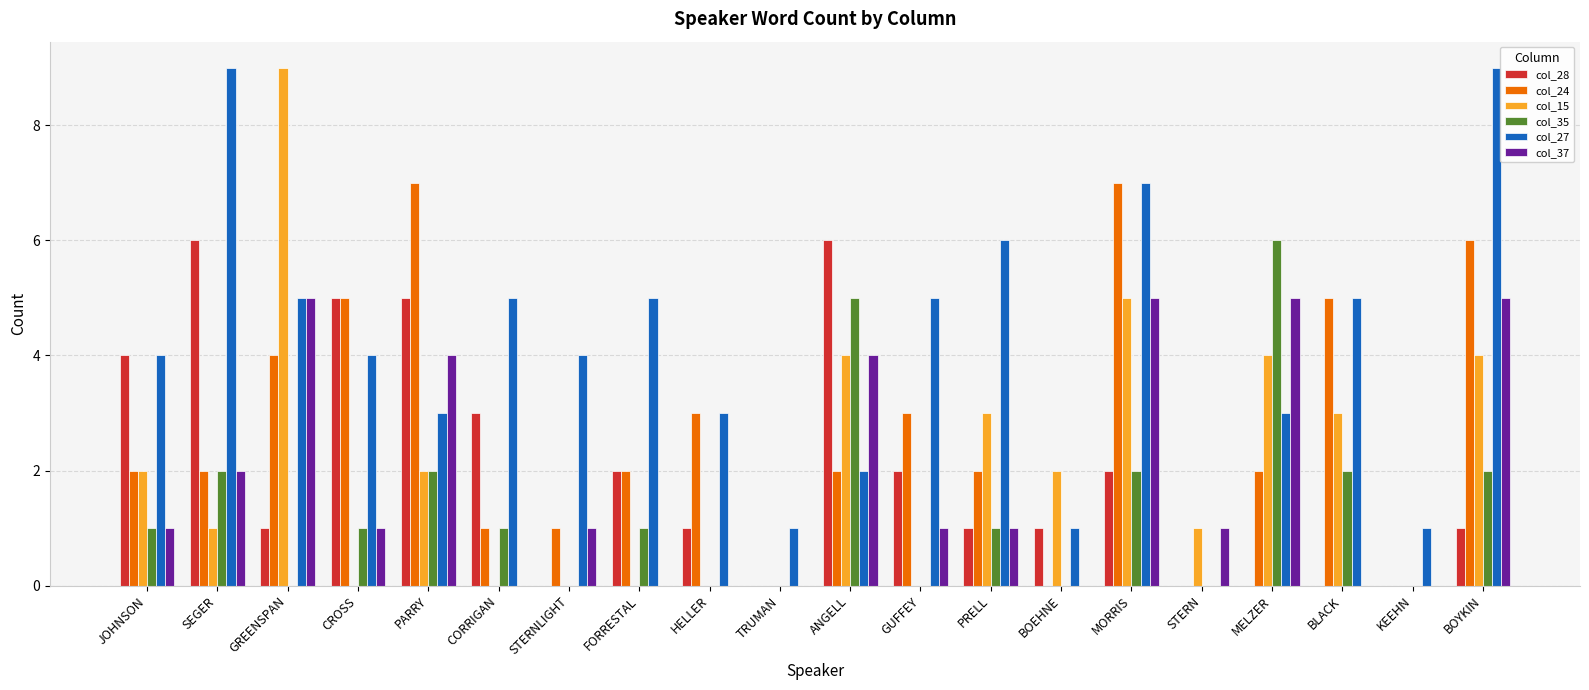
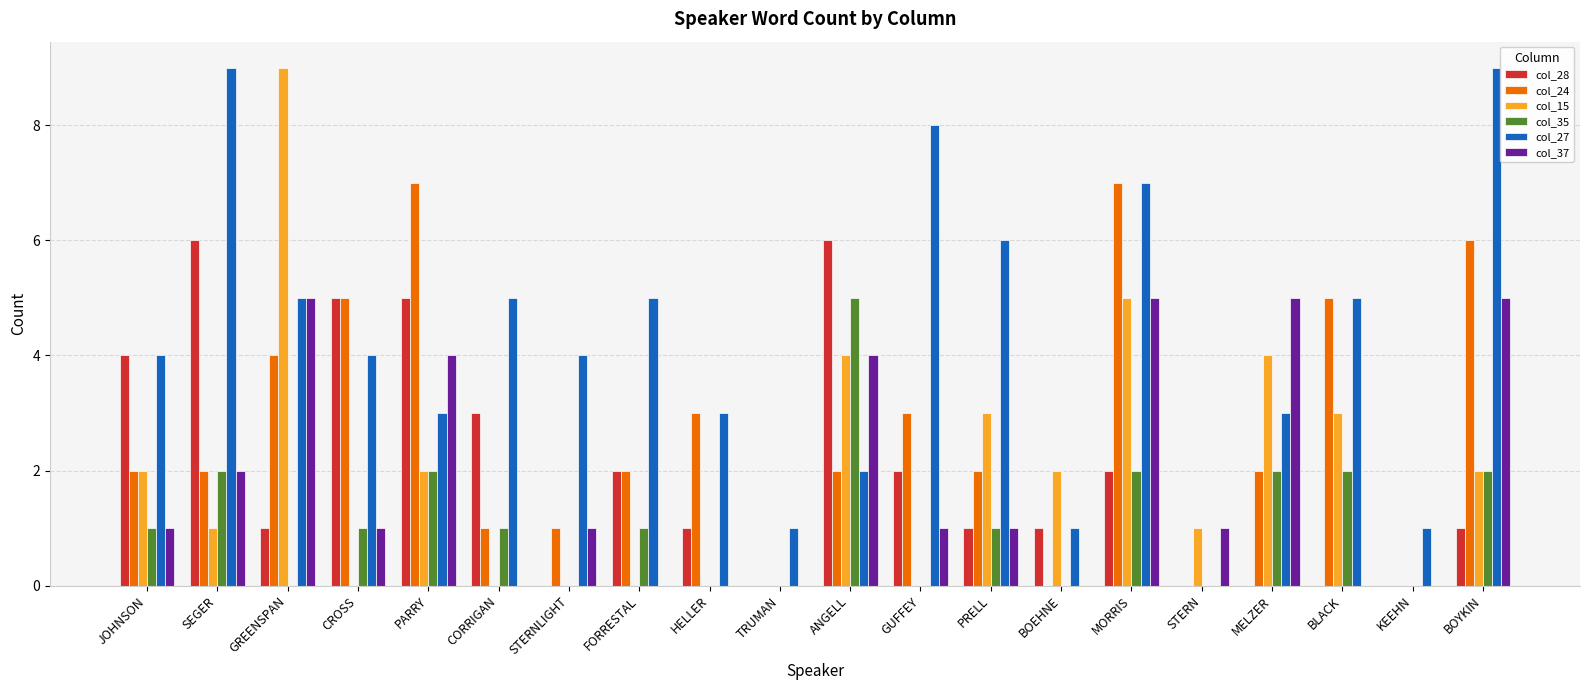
  {
    "col_28": {
      "JOHNSON": 4,
      "SEGER": 6,
      "GREENSPAN": 1,
      "CROSS": 5,
      "PARRY": 5,
      "CORRIGAN": 3,
      "STERNLIGHT": 0,
      "FORRESTAL": 2,
      "HELLER": 1,
      "TRUMAN": 0,
      "ANGELL": 6,
      "GUFFEY": 2,
      "PRELL": 1,
      "BOEHNE": 1,
      "MORRIS": 2,
      "STERN": 0,
      "MELZER": 0,
      "BLACK": 0,
      "KEEHN": 0,
      "BOYKIN": 1
    },
    "col_24": {
      "JOHNSON": 2,
      "SEGER": 2,
      "GREENSPAN": 4,
      "CROSS": 5,
      "PARRY": 7,
      "CORRIGAN": 1,
      "STERNLIGHT": 1,
      "FORRESTAL": 2,
      "HELLER": 3,
      "TRUMAN": 0,
      "ANGELL": 2,
      "GUFFEY": 3,
      "PRELL": 2,
      "BOEHNE": 0,
      "MORRIS": 7,
      "STERN": 0,
      "MELZER": 2,
      "BLACK": 5,
      "KEEHN": 0,
      "BOYKIN": 6
    },
    "col_15": {
      "JOHNSON": 2,
      "SEGER": 1,
      "GREENSPAN": 9,
      "CROSS": 0,
      "PARRY": 2,
      "CORRIGAN": 0,
      "STERNLIGHT": 0,
      "FORRESTAL": 0,
      "HELLER": 0,
      "TRUMAN": 0,
      "ANGELL": 4,
      "GUFFEY": 0,
      "PRELL": 3,
      "BOEHNE": 2,
      "MORRIS": 5,
      "STERN": 1,
      "MELZER": 4,
      "BLACK": 3,
      "KEEHN": 0,
-     "BOYKIN": 4
+     "BOYKIN": 2
    },
    "col_35": {
      "JOHNSON": 1,
      "SEGER": 2,
      "GREENSPAN": 0,
      "CROSS": 1,
      "PARRY": 2,
      "CORRIGAN": 1,
      "STERNLIGHT": 0,
      "FORRESTAL": 1,
      "HELLER": 0,
      "TRUMAN": 0,
      "ANGELL": 5,
      "GUFFEY": 0,
      "PRELL": 1,
      "BOEHNE": 0,
      "MORRIS": 2,
      "STERN": 0,
-     "MELZER": 6,
+     "MELZER": 2,
      "BLACK": 2,
      "KEEHN": 0,
      "BOYKIN": 2
    },
    "col_27": {
      "JOHNSON": 4,
      "SEGER": 9,
      "GREENSPAN": 5,
      "CROSS": 4,
      "PARRY": 3,
      "CORRIGAN": 5,
      "STERNLIGHT": 4,
      "FORRESTAL": 5,
      "HELLER": 3,
      "TRUMAN": 1,
      "ANGELL": 2,
-     "GUFFEY": 5,
+     "GUFFEY": 8,
      "PRELL": 6,
      "BOEHNE": 1,
      "MORRIS": 7,
      "STERN": 0,
      "MELZER": 3,
      "BLACK": 5,
      "KEEHN": 1,
      "BOYKIN": 9
    },
    "col_37": {
      "JOHNSON": 1,
      "SEGER": 2,
      "GREENSPAN": 5,
      "CROSS": 1,
      "PARRY": 4,
      "CORRIGAN": 0,
      "STERNLIGHT": 1,
      "FORRESTAL": 0,
      "HELLER": 0,
      "TRUMAN": 0,
      "ANGELL": 4,
      "GUFFEY": 1,
      "PRELL": 1,
      "BOEHNE": 0,
      "MORRIS": 5,
      "STERN": 1,
      "MELZER": 5,
      "BLACK": 0,
      "KEEHN": 0,
      "BOYKIN": 5
    }
  }
